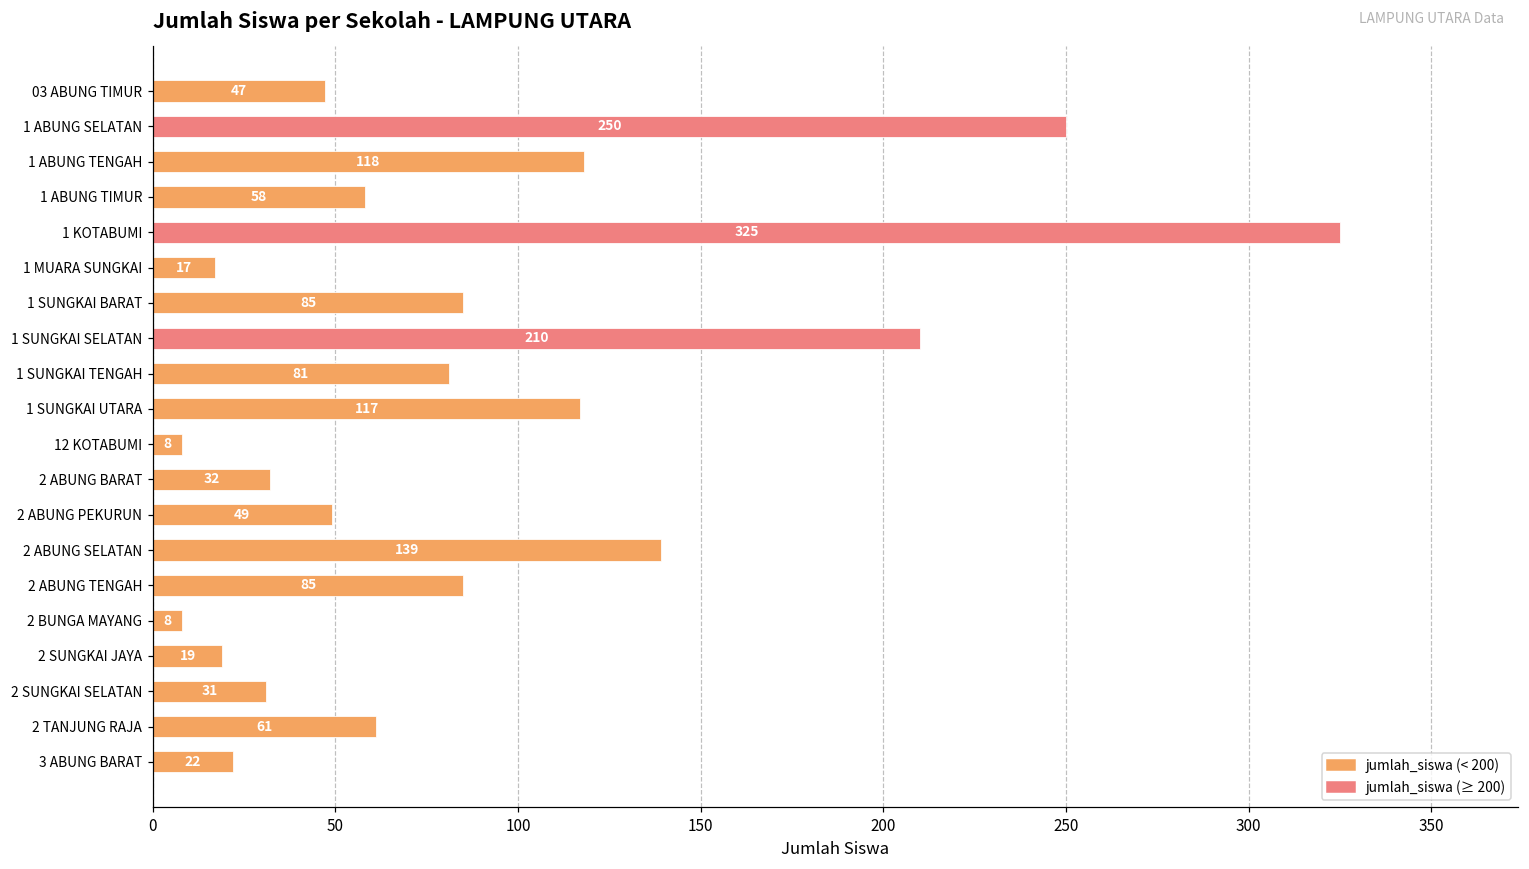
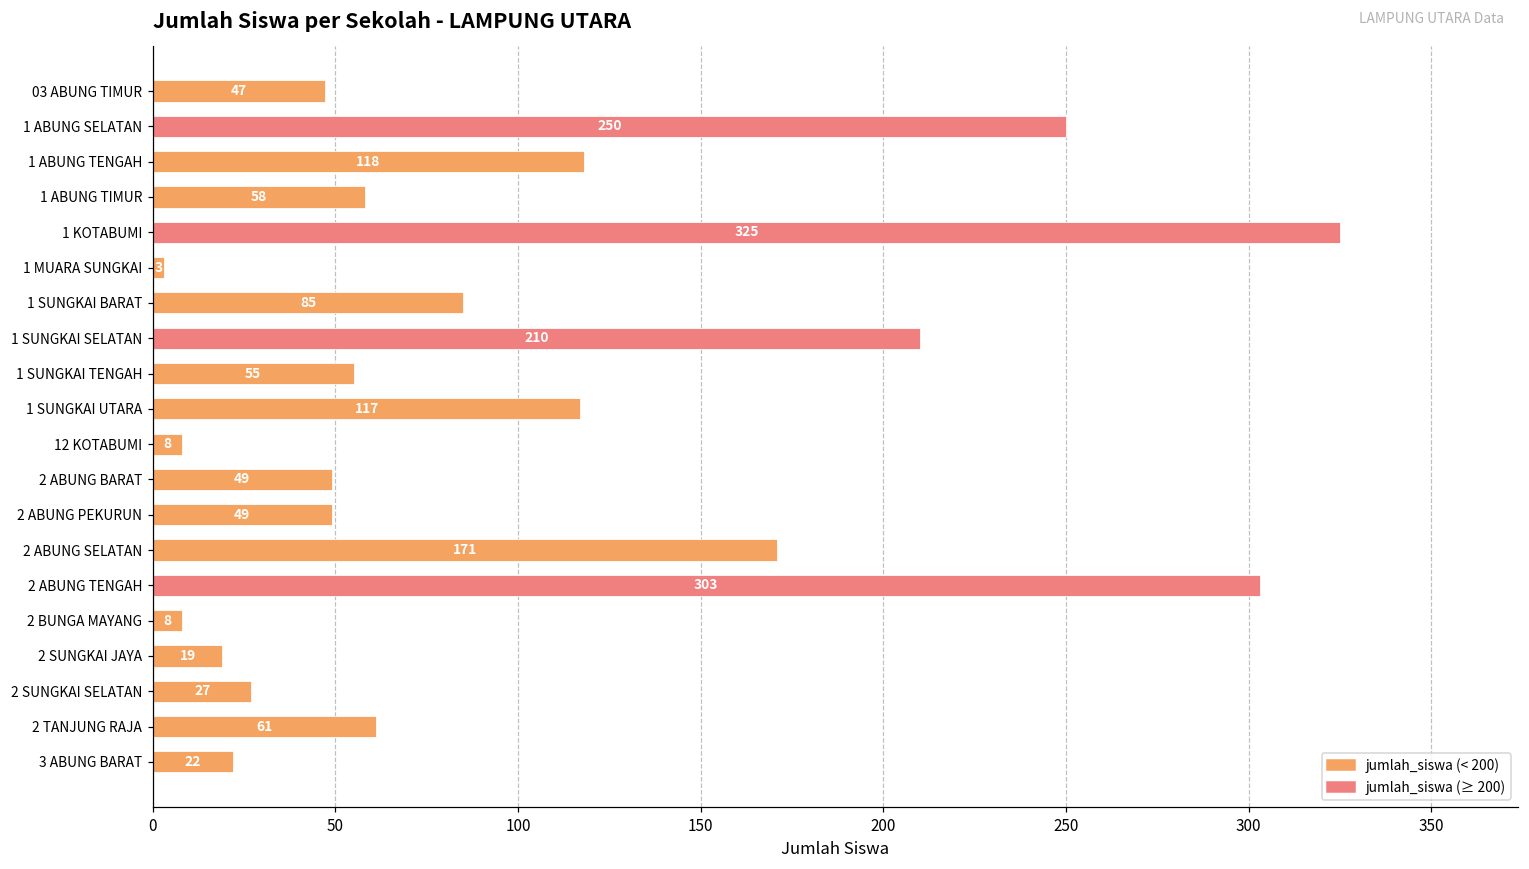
  {
    "03 ABUNG TIMUR": 47,
    "1 ABUNG SELATAN": 250,
    "1 ABUNG TENGAH": 118,
    "1 ABUNG TIMUR": 58,
    "1 KOTABUMI": 325,
-   "1 MUARA SUNGKAI": 17,
+   "1 MUARA SUNGKAI": 3,
    "1 SUNGKAI BARAT": 85,
    "1 SUNGKAI SELATAN": 210,
-   "1 SUNGKAI TENGAH": 81,
+   "1 SUNGKAI TENGAH": 55,
    "1 SUNGKAI UTARA": 117,
    "12 KOTABUMI": 8,
-   "2 ABUNG BARAT": 32,
+   "2 ABUNG BARAT": 49,
    "2 ABUNG PEKURUN": 49,
-   "2 ABUNG SELATAN": 139,
-   "2 ABUNG TENGAH": 85,
+   "2 ABUNG SELATAN": 171,
+   "2 ABUNG TENGAH": 303,
    "2 BUNGA MAYANG": 8,
    "2 SUNGKAI JAYA": 19,
-   "2 SUNGKAI SELATAN": 31,
+   "2 SUNGKAI SELATAN": 27,
    "2 TANJUNG RAJA": 61,
    "3 ABUNG BARAT": 22
  }
